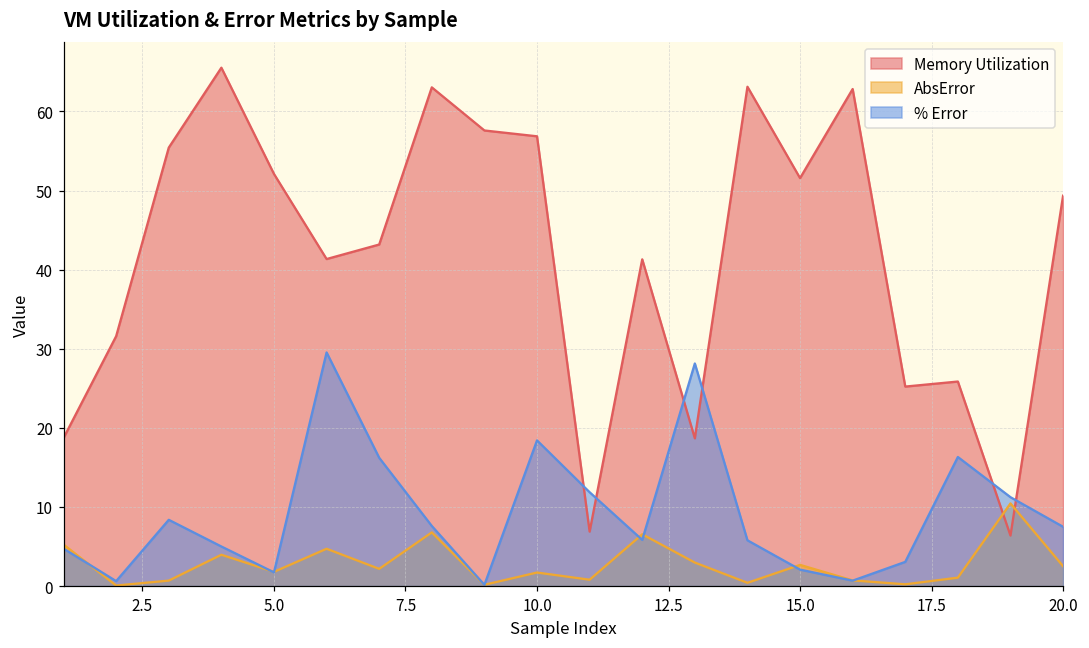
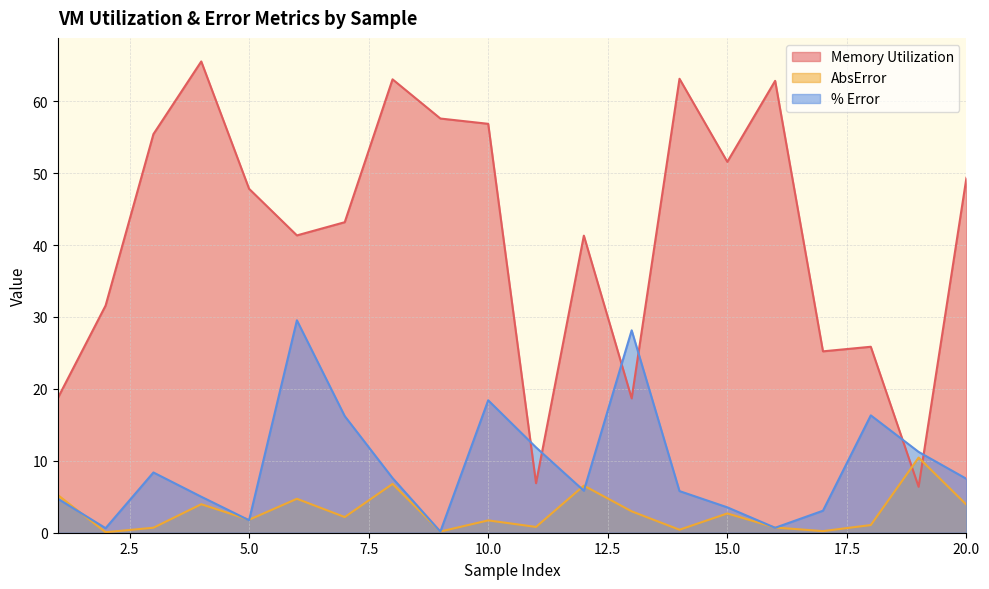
  {
    "Memory Utilization": {
-     "5.0": 52,
+     "5.0": 48,
      "10.0": 57,
      "15.0": 52,
      "20.0": 49
    },
    "AbsError": {
      "10.0": 2,
      "15.0": 3,
-     "20.0": 3
+     "20.0": 4
    },
    "% Error": {
      "10.0": 18,
-     "15.0": 2,
+     "15.0": 4,
      "20.0": 7
    }
  }
